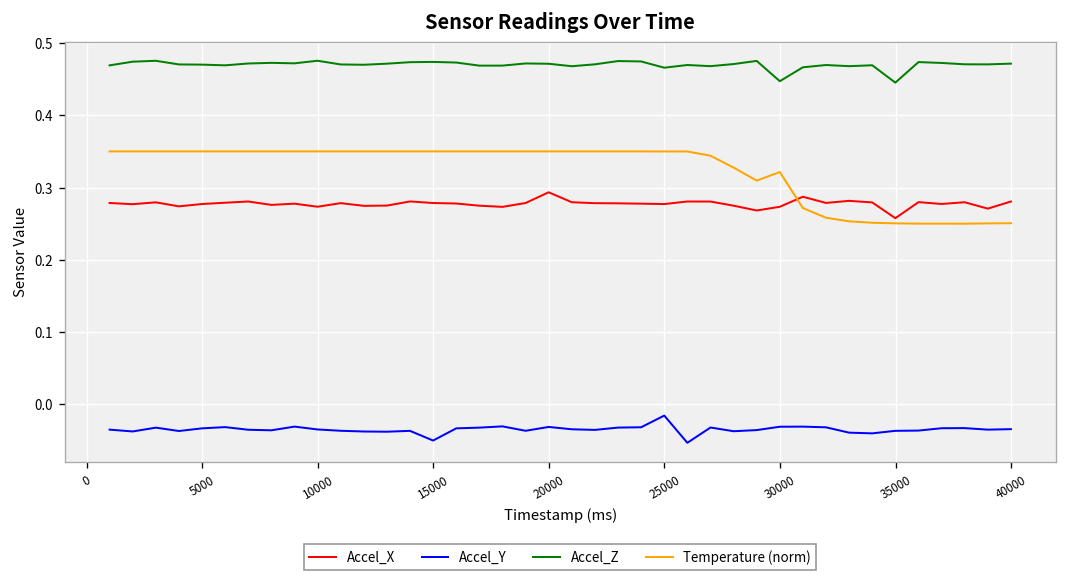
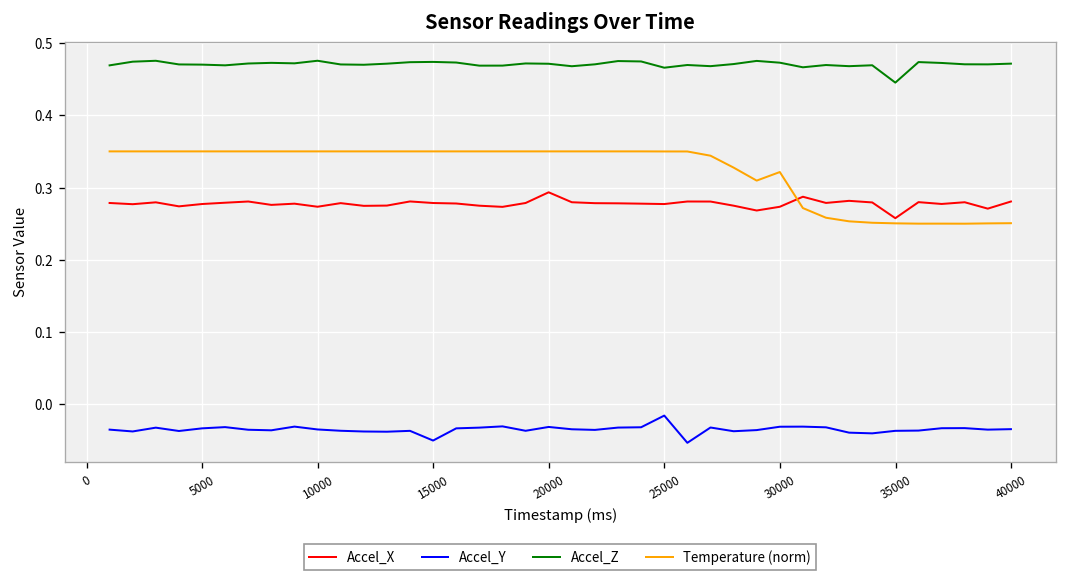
  {
    "Accel_X": {
      "5000": 0.28,
      "10000": 0.27,
      "15000": 0.28,
      "20000": 0.29,
      "25000": 0.28,
      "30000": 0.27,
      "35000": 0.26,
      "40000": 0.28
    },
    "Accel_Y": {
      "5000": -0.03,
      "10000": -0.03,
      "15000": -0.05,
      "20000": -0.03,
      "25000": -0.02,
      "30000": -0.03,
      "35000": -0.04,
      "40000": -0.03
    },
    "Accel_Z": {
      "5000": 0.47,
      "10000": 0.48,
      "15000": 0.47,
      "20000": 0.47,
      "25000": 0.47,
-     "30000": 0.45,
+     "30000": 0.47,
      "35000": 0.45,
      "40000": 0.47
    },
    "Temperature (norm)": {
      "5000": 0.35,
      "10000": 0.35,
      "15000": 0.35,
      "20000": 0.35,
      "25000": 0.35,
      "30000": 0.32,
      "35000": 0.25,
      "40000": 0.25
    }
  }
